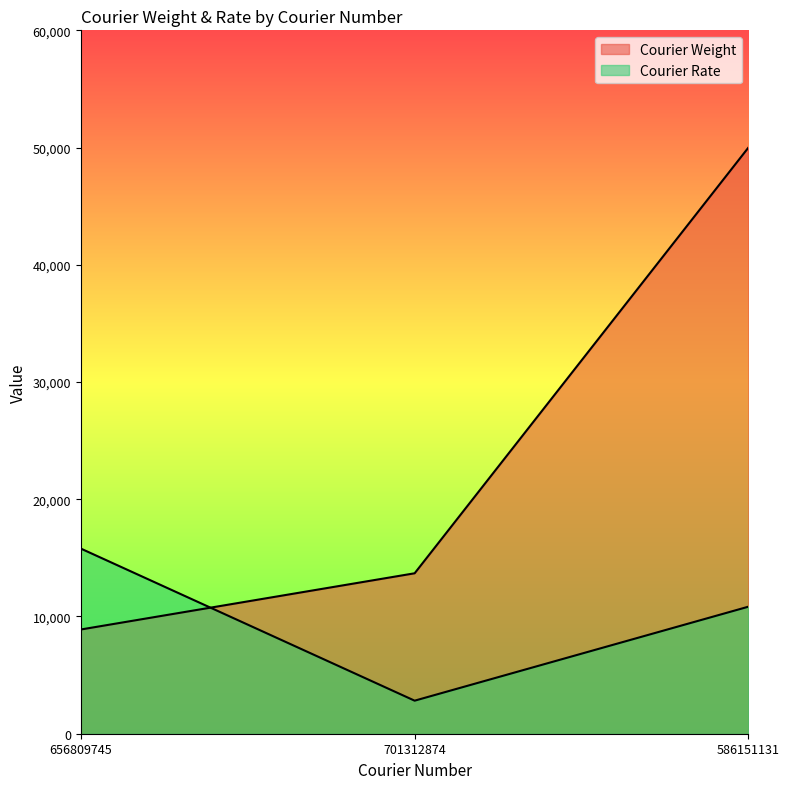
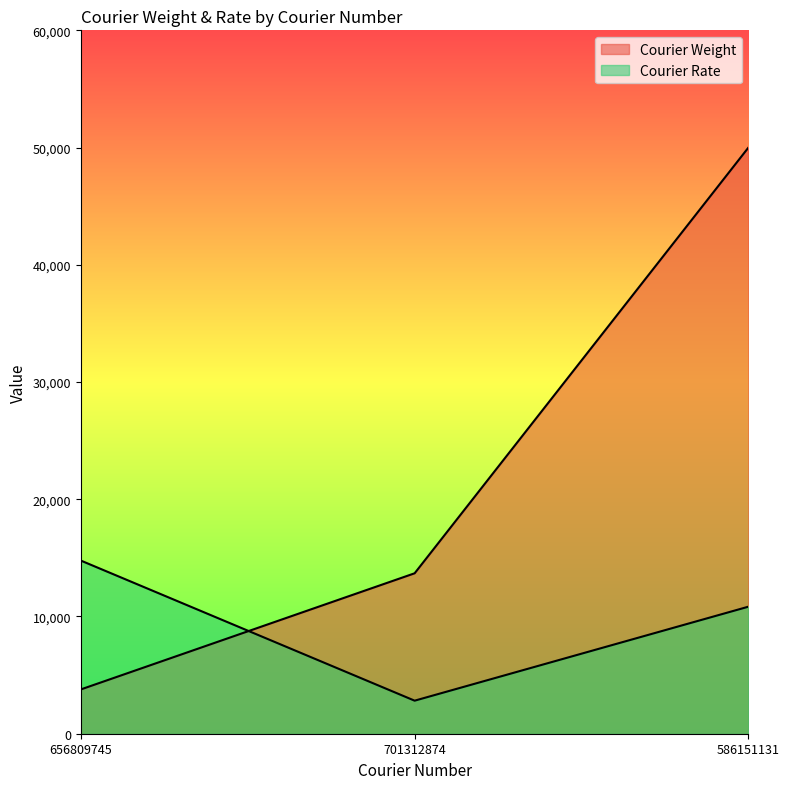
  {
    "Courier Weight": {
-     "656809745": "8,900",
+     "656809745": "3,800",
      "701312874": "13,700",
      "586151131": "50,000"
    },
    "Courier Rate": {
-     "656809745": "15,800",
+     "656809745": "14,800",
      "701312874": "2,800",
      "586151131": "10,800"
    }
  }
